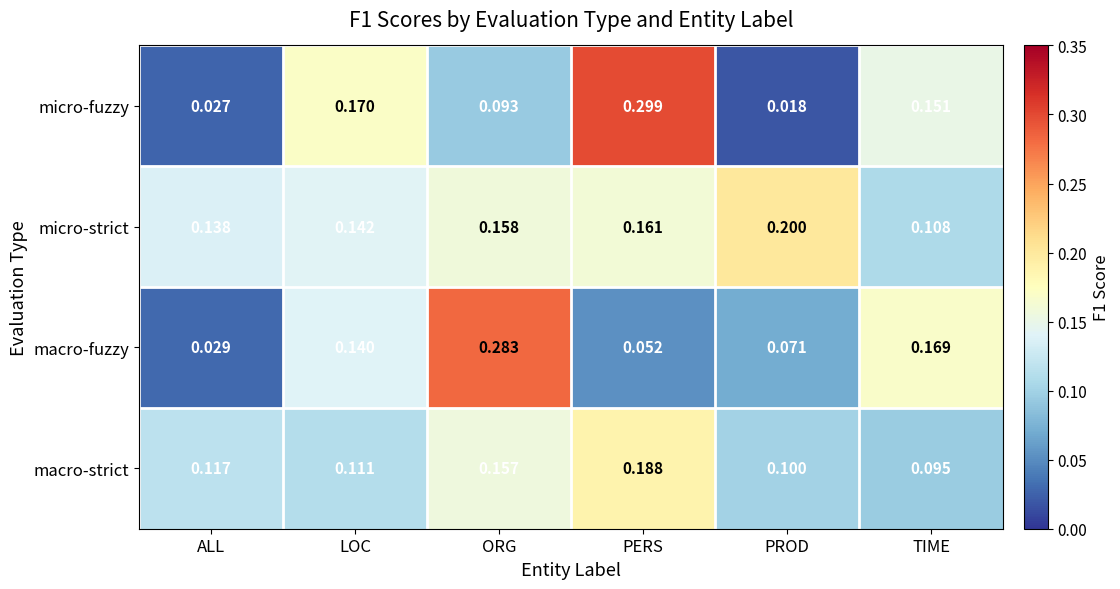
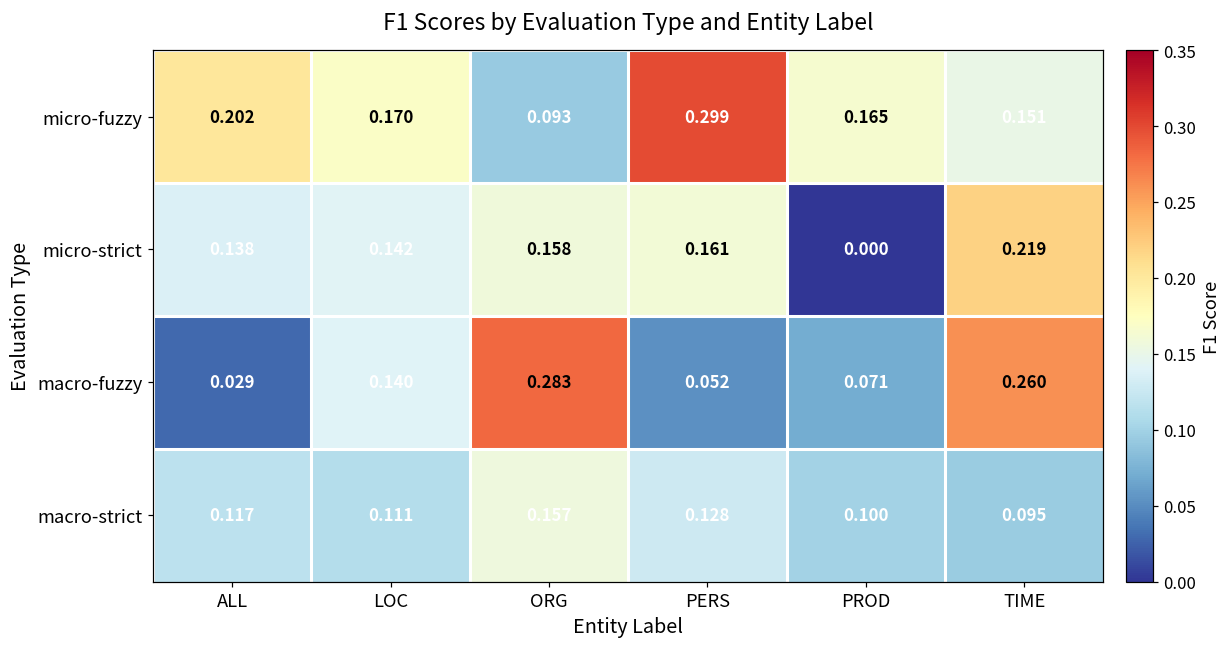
  {
    "micro-fuzzy": {
-     "ALL": 0.027,
+     "ALL": 0.202,
      "LOC": 0.170,
      "ORG": 0.093,
      "PERS": 0.299,
-     "PROD": 0.018
+     "PROD": 0.165
    },
    "micro-strict": {
      "ORG": 0.158,
      "PERS": 0.161,
-     "PROD": 0.200,
-     "TIME": 0.108
+     "PROD": 0.000,
+     "TIME": 0.219
    },
    "macro-fuzzy": {
      "ALL": 0.029,
      "ORG": 0.283,
      "PERS": 0.052,
      "PROD": 0.071,
-     "TIME": 0.169
+     "TIME": 0.260
    },
    "macro-strict": {
      "ALL": 0.117,
      "LOC": 0.111,
-     "PERS": 0.188,
+     "PERS": 0.128,
      "PROD": 0.100,
      "TIME": 0.095
    }
  }
